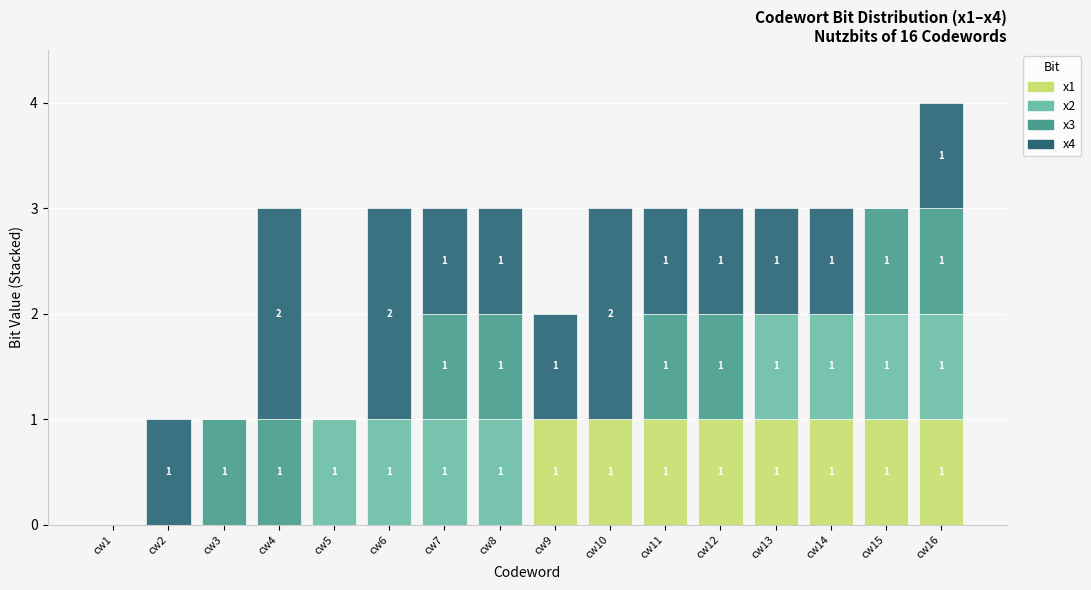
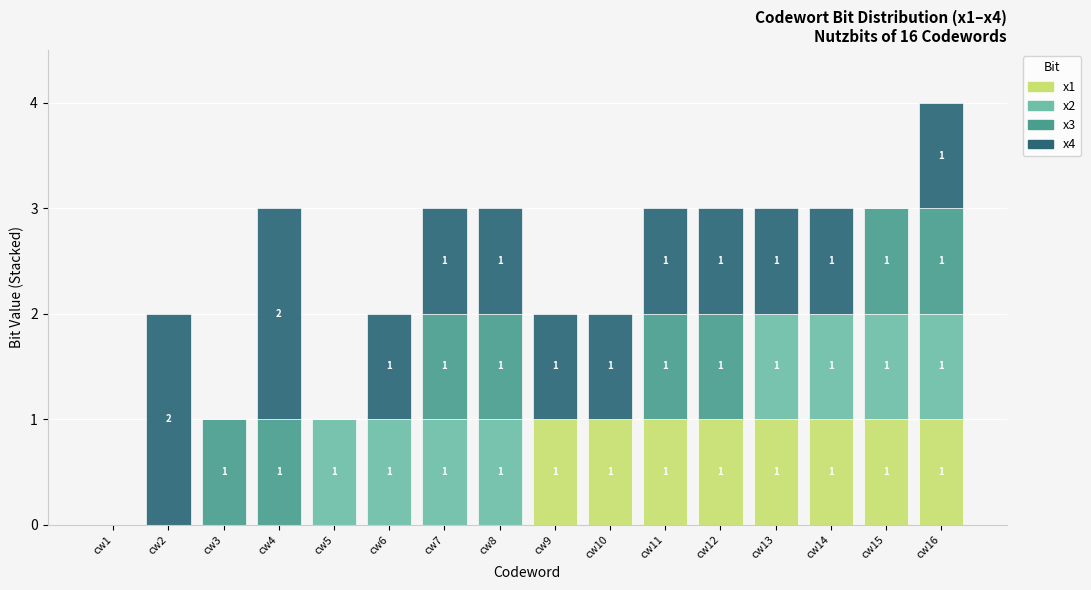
  {
    "x1": {
      "cw9": 1,
      "cw10": 1,
      "cw11": 1,
      "cw12": 1,
      "cw13": 1,
      "cw14": 1,
      "cw15": 1,
      "cw16": 1
    },
    "x4": {
-     "cw2": 1,
+     "cw2": 2,
      "cw4": 2,
-     "cw6": 2,
+     "cw6": 1,
      "cw7": 1,
      "cw8": 1,
      "cw9": 1,
-     "cw10": 2,
+     "cw10": 1,
      "cw11": 1,
      "cw12": 1,
      "cw13": 1,
      "cw14": 1,
      "cw16": 1
    }
  }
